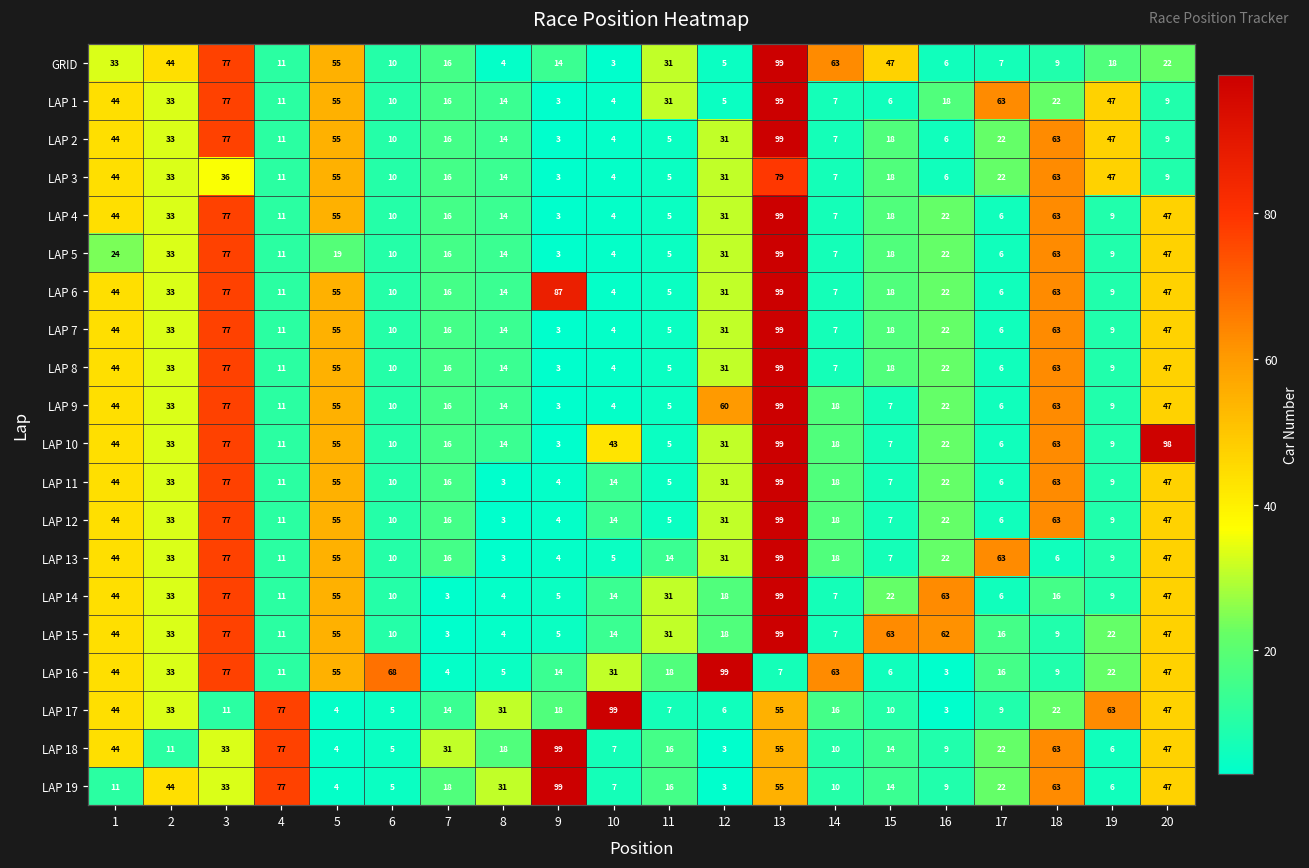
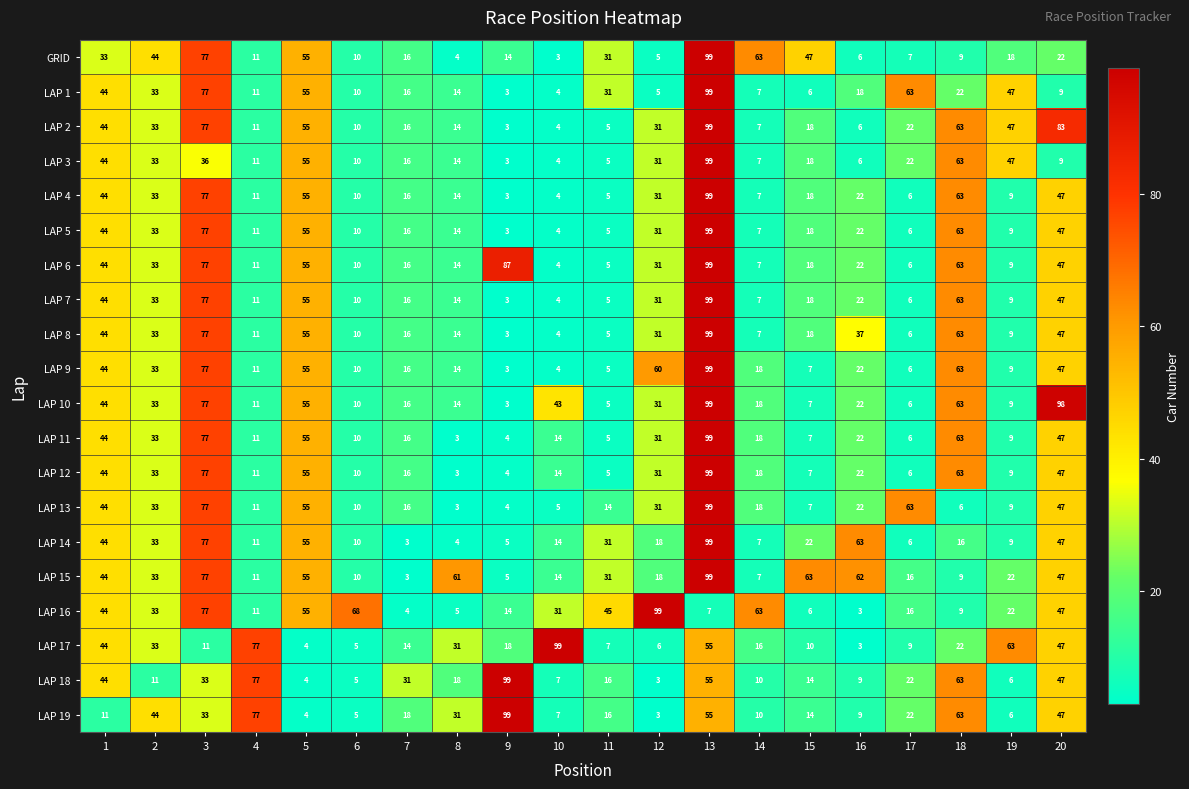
  {
    "LAP 2": {
      "1": 44,
      "2": 33,
      "3": 77,
      "4": 11,
      "5": 55,
      "6": 10,
      "7": 16,
      "8": 14,
      "9": 3,
      "10": 4,
      "11": 5,
      "12": 31,
      "13": 99,
      "14": 7,
      "15": 18,
      "16": 6,
      "17": 22,
      "18": 63,
      "19": 47,
-     "20": 9
+     "20": 83
    },
    "LAP 3": {
      "1": 44,
      "2": 33,
      "3": 36,
      "4": 11,
      "5": 55,
      "6": 10,
      "7": 16,
      "8": 14,
      "9": 3,
      "10": 4,
      "11": 5,
      "12": 31,
-     "13": 79,
+     "13": 99,
      "14": 7,
      "15": 18,
      "16": 6,
      "17": 22,
      "18": 63,
      "19": 47,
      "20": 9
    },
    "LAP 5": {
-     "1": 24,
+     "1": 44,
      "2": 33,
      "3": 77,
      "4": 11,
-     "5": 19,
+     "5": 55,
      "6": 10,
      "7": 16,
      "8": 14,
      "9": 3,
      "10": 4,
      "11": 5,
      "12": 31,
      "13": 99,
      "14": 7,
      "15": 18,
      "16": 22,
      "17": 6,
      "18": 63,
      "19": 9,
      "20": 47
    },
    "LAP 8": {
      "1": 44,
      "2": 33,
      "3": 77,
      "4": 11,
      "5": 55,
      "6": 10,
      "7": 16,
      "8": 14,
      "9": 3,
      "10": 4,
      "11": 5,
      "12": 31,
      "13": 99,
      "14": 7,
      "15": 18,
-     "16": 22,
+     "16": 37,
      "17": 6,
      "18": 63,
      "19": 9,
      "20": 47
    },
    "LAP 15": {
      "1": 44,
      "2": 33,
      "3": 77,
      "4": 11,
      "5": 55,
      "6": 10,
      "7": 3,
-     "8": 4,
+     "8": 61,
      "9": 5,
      "10": 14,
      "11": 31,
      "12": 18,
      "13": 99,
      "14": 7,
      "15": 63,
      "16": 62,
      "17": 16,
      "18": 9,
      "19": 22,
      "20": 47
    },
    "LAP 16": {
      "1": 44,
      "2": 33,
      "3": 77,
      "4": 11,
      "5": 55,
      "6": 68,
      "7": 4,
      "8": 5,
      "9": 14,
      "10": 31,
-     "11": 18,
+     "11": 45,
      "12": 99,
      "13": 7,
      "14": 63,
      "15": 6,
      "16": 3,
      "17": 16,
      "18": 9,
      "19": 22,
      "20": 47
    }
  }
